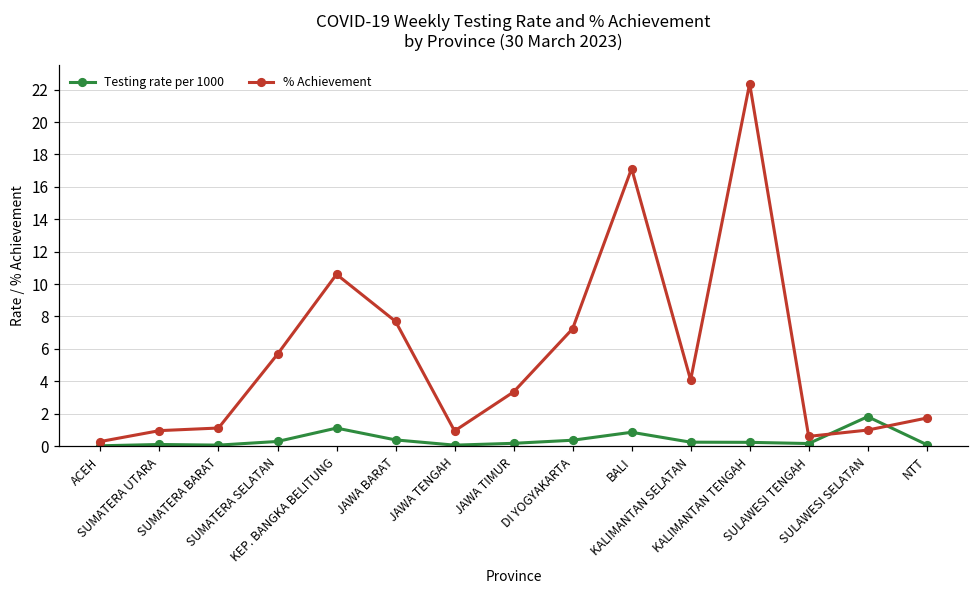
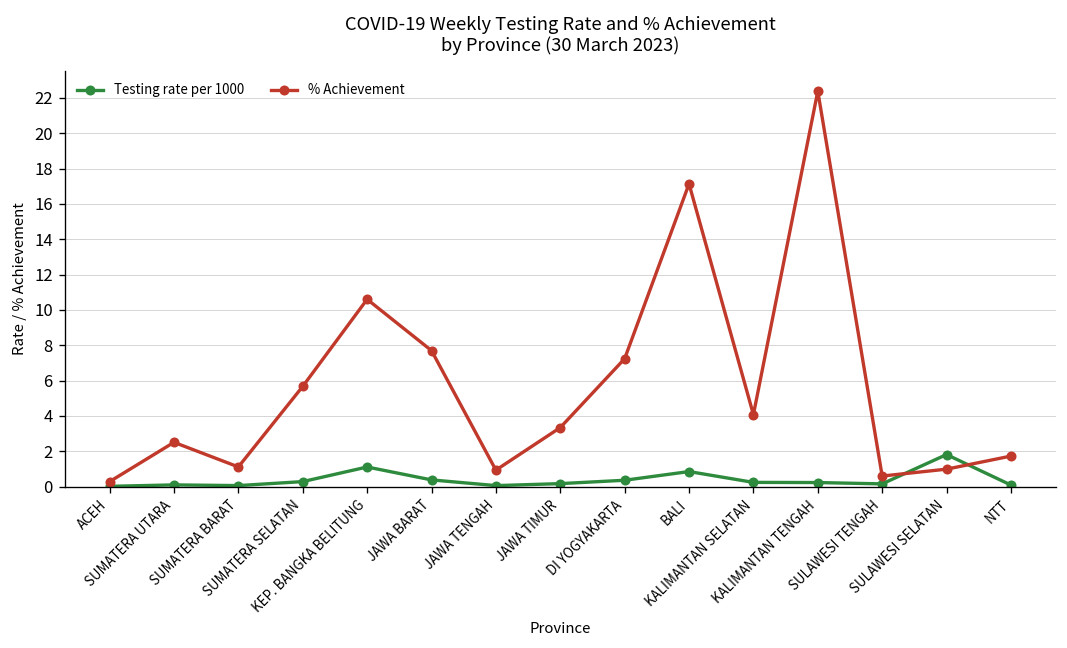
  {
    "Testing rate per 1000": {
      "ACEH": 0.0,
      "SUMATERA UTARA": 0.1,
      "SUMATERA BARAT": 0.1,
      "SUMATERA SELATAN": 0.3,
      "KEP. BANGKA BELITUNG": 1.1,
      "JAWA BARAT": 0.4,
      "JAWA TENGAH": 0.1,
      "JAWA TIMUR": 0.2,
      "DI YOGYAKARTA": 0.4,
      "BALI": 0.8,
      "KALIMANTAN SELATAN": 0.2,
      "KALIMANTAN TENGAH": 0.2,
      "SULAWESI TENGAH": 0.2,
      "SULAWESI SELATAN": 1.8,
      "NTT": 0.1
    },
    "% Achievement": {
      "ACEH": 0.3,
-     "SUMATERA UTARA": 0.9,
+     "SUMATERA UTARA": 2.5,
      "SUMATERA BARAT": 1.1,
      "SUMATERA SELATAN": 5.7,
      "KEP. BANGKA BELITUNG": 10.6,
      "JAWA BARAT": 7.7,
      "JAWA TENGAH": 0.9,
      "JAWA TIMUR": 3.3,
      "DI YOGYAKARTA": 7.2,
      "BALI": 17.1,
      "KALIMANTAN SELATAN": 4.1,
      "KALIMANTAN TENGAH": 22.4,
      "SULAWESI TENGAH": 0.6,
      "SULAWESI SELATAN": 1.0,
      "NTT": 1.7
    }
  }
